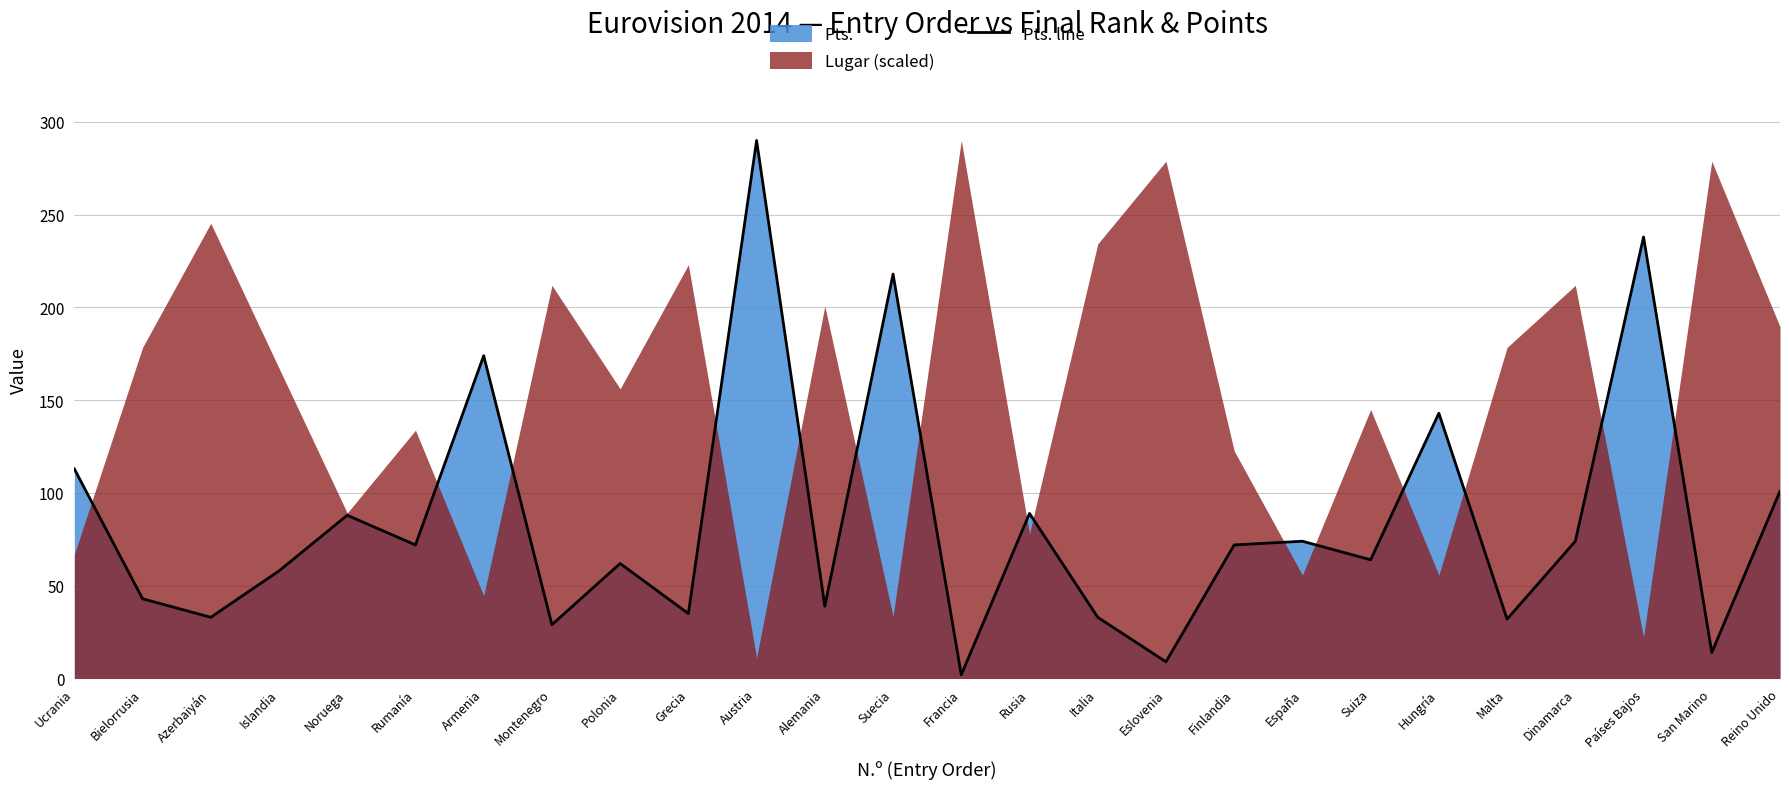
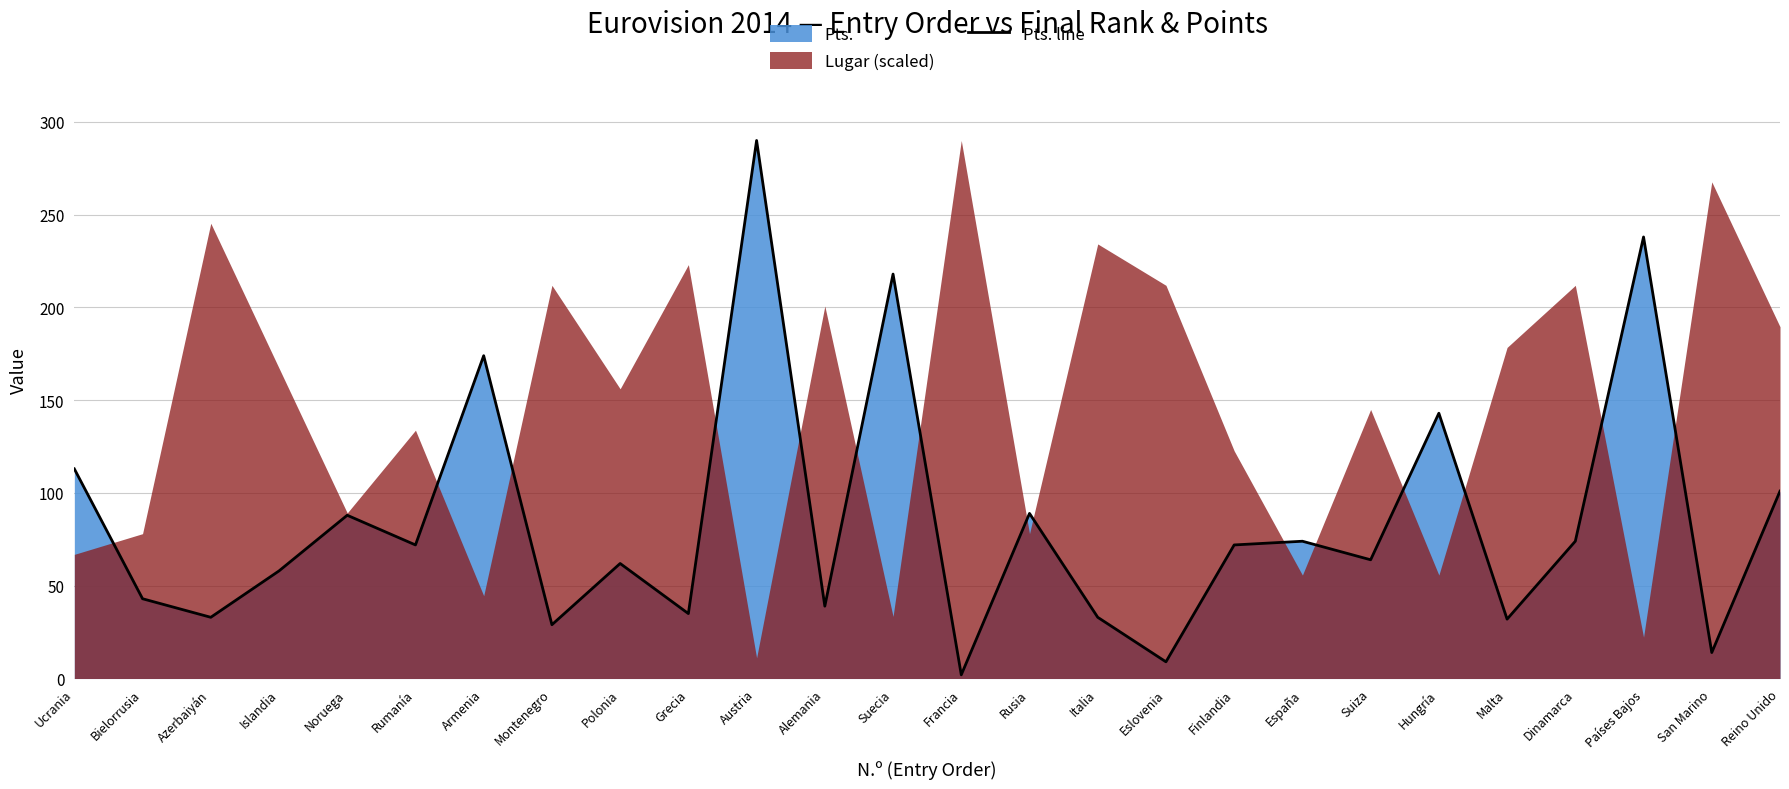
  {
    "Pts.": {
      "Ucrania": 113,
      "Bielorrusia": 43,
      "Azerbaiyán": 33,
      "Islandia": 58,
      "Rumanía": 72,
      "Armenia": 174,
      "Montenegro": 29,
      "Polonia": 62,
      "Grecia": 35,
      "Austria": 290,
      "Alemania": 39,
      "Suecia": 218,
      "Francia": 2,
      "Rusia": 89,
      "Italia": 33,
      "Eslovenia": 9,
      "Finlandia": 72,
      "España": 74,
      "Suiza": 64,
      "Hungría": 143,
      "Malta": 32,
      "Dinamarca": 74,
      "Países Bajos": 238,
      "San Marino": 14,
      "Reino Unido": 101
    },
    "Lugar (scaled)": {
      "Ucrania": 67,
-     "Bielorrusia": 178,
+     "Bielorrusia": 78,
      "Azerbaiyán": 245,
      "Islandia": 167,
      "Rumanía": 134,
      "Armenia": 45,
      "Montenegro": 212,
      "Polonia": 156,
      "Grecia": 223,
      "Austria": 11,
      "Alemania": 201,
      "Suecia": 33,
      "Francia": 290,
      "Rusia": 78,
      "Italia": 234,
-     "Eslovenia": 279,
+     "Eslovenia": 212,
      "Finlandia": 123,
      "España": 56,
      "Suiza": 145,
      "Hungría": 56,
      "Malta": 178,
      "Dinamarca": 212,
      "Países Bajos": 22,
-     "San Marino": 279,
+     "San Marino": 268,
      "Reino Unido": 190
    }
  }
